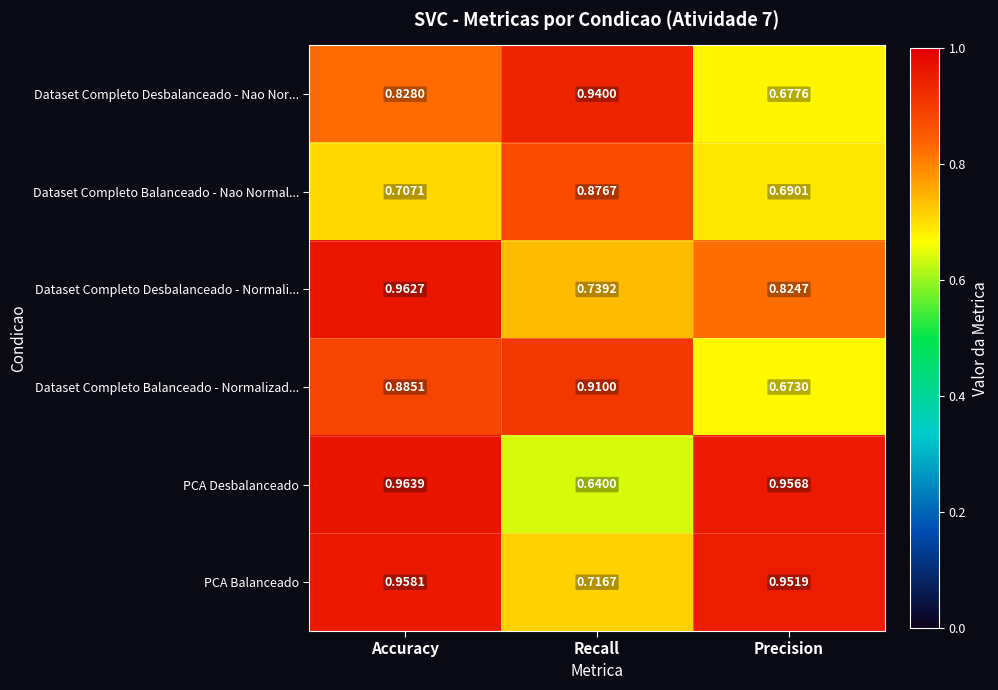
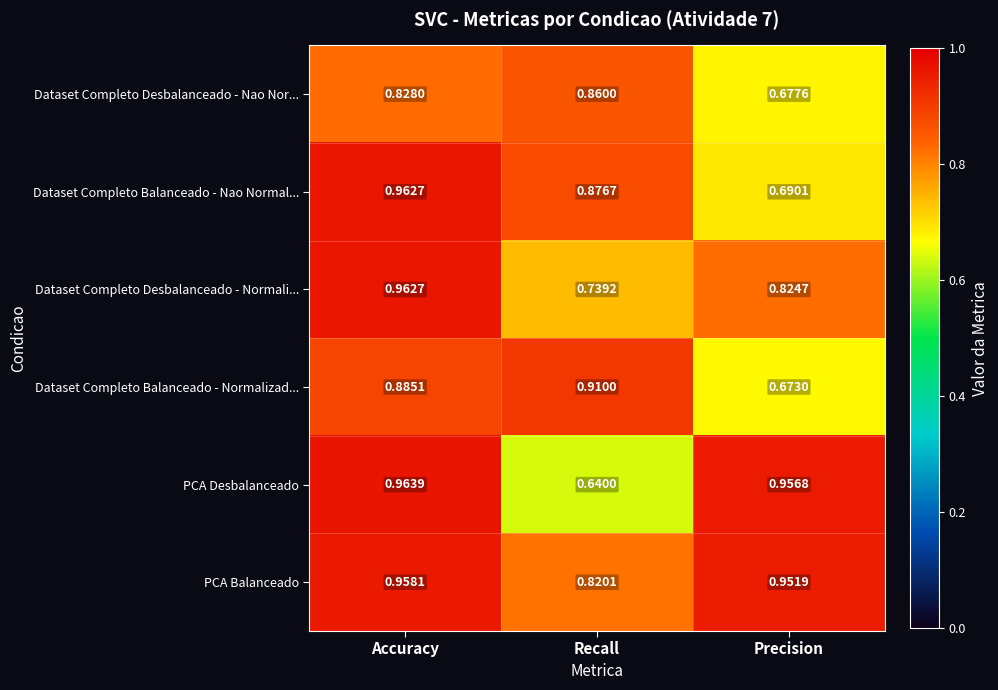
  {
    "Dataset Completo Desbalanceado - Nao Nor...": {
-     "Recall": 0.9400
+     "Recall": 0.8600
    },
    "Dataset Completo Balanceado - Nao Normal...": {
-     "Accuracy": 0.7071
+     "Accuracy": 0.9627
    },
    "PCA Balanceado": {
-     "Recall": 0.7167
+     "Recall": 0.8201
    }
  }
